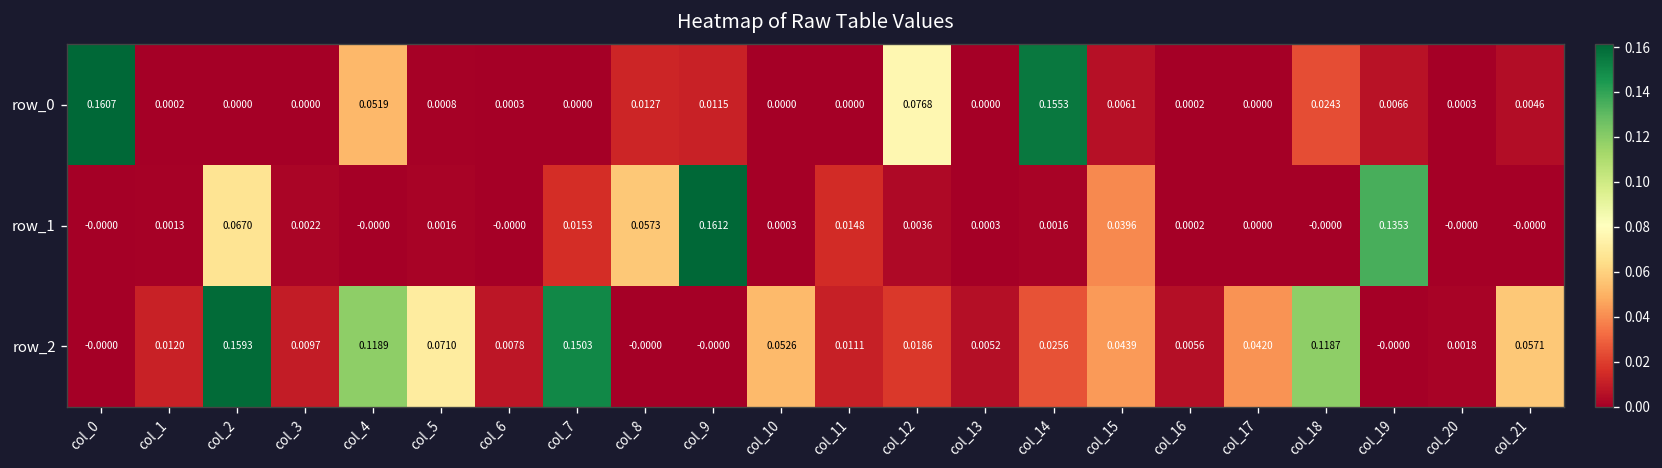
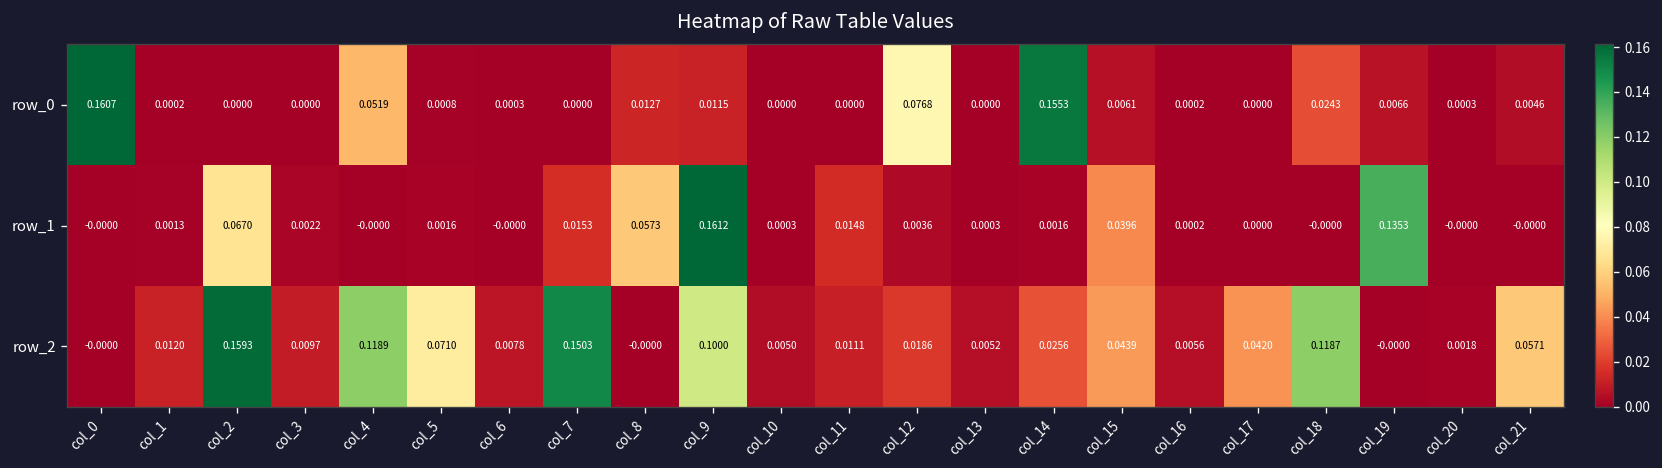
  {
    "row_0": {
      "col_0": 0.1607,
      "col_1": 0.0002,
      "col_2": 0.0000,
      "col_3": 0.0000,
      "col_4": 0.0519,
      "col_5": 0.0008,
      "col_6": 0.0003,
      "col_7": 0.0000,
      "col_8": 0.0127,
      "col_9": 0.0115,
      "col_10": 0.0000,
      "col_11": 0.0000,
      "col_12": 0.0768,
      "col_13": 0.0000,
      "col_14": 0.1553,
      "col_15": 0.0061,
      "col_16": 0.0002,
      "col_17": 0.0000,
      "col_18": 0.0243,
      "col_19": 0.0066,
      "col_20": 0.0003,
      "col_21": 0.0046
    },
    "row_1": {
      "col_0": -0.0000,
      "col_1": 0.0013,
      "col_2": 0.0670,
      "col_3": 0.0022,
      "col_4": -0.0000,
      "col_5": 0.0016,
      "col_6": -0.0000,
      "col_7": 0.0153,
      "col_8": 0.0573,
      "col_9": 0.1612,
      "col_10": 0.0003,
      "col_11": 0.0148,
      "col_12": 0.0036,
      "col_13": 0.0003,
      "col_14": 0.0016,
      "col_15": 0.0396,
      "col_16": 0.0002,
      "col_17": 0.0000,
      "col_18": -0.0000,
      "col_19": 0.1353,
      "col_20": -0.0000,
      "col_21": -0.0000
    },
    "row_2": {
      "col_0": -0.0000,
      "col_1": 0.0120,
      "col_2": 0.1593,
      "col_3": 0.0097,
      "col_4": 0.1189,
      "col_5": 0.0710,
      "col_6": 0.0078,
      "col_7": 0.1503,
      "col_8": -0.0000,
-     "col_9": -0.0000,
-     "col_10": 0.0526,
+     "col_9": 0.1000,
+     "col_10": 0.0050,
      "col_11": 0.0111,
      "col_12": 0.0186,
      "col_13": 0.0052,
      "col_14": 0.0256,
      "col_15": 0.0439,
      "col_16": 0.0056,
      "col_17": 0.0420,
      "col_18": 0.1187,
      "col_19": -0.0000,
      "col_20": 0.0018,
      "col_21": 0.0571
    }
  }
